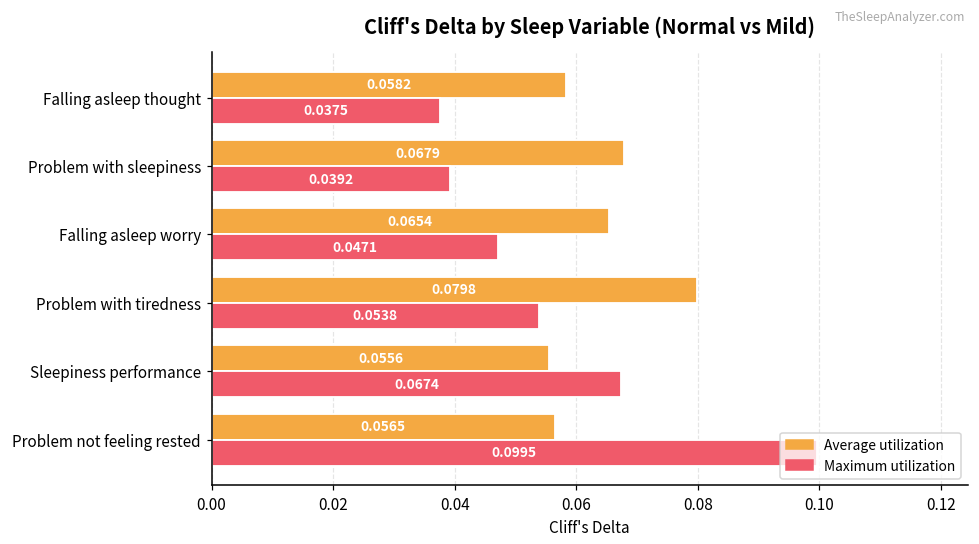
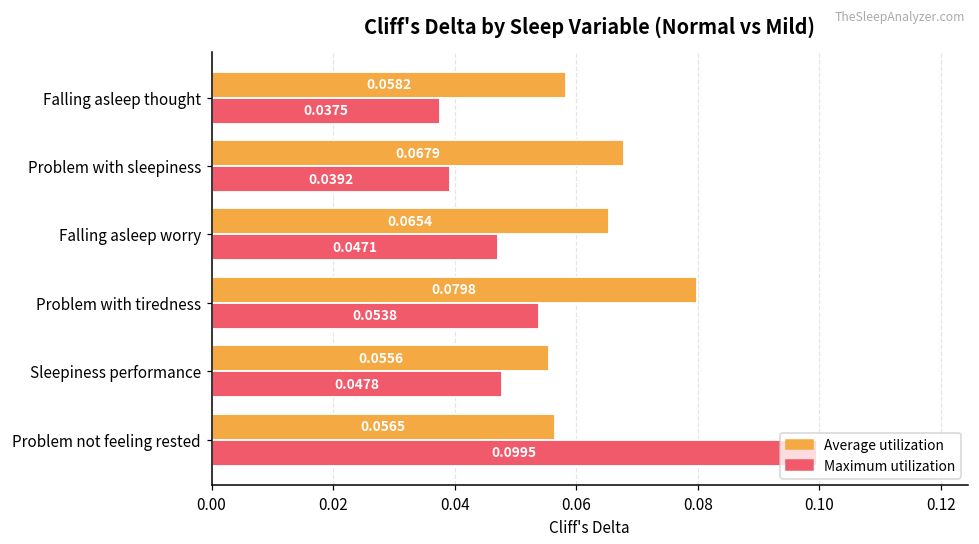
  {
    "Average utilization": {
      "Falling asleep thought": 0.0582,
      "Problem with sleepiness": 0.0679,
      "Falling asleep worry": 0.0654,
      "Problem with tiredness": 0.0798,
      "Sleepiness performance": 0.0556,
      "Problem not feeling rested": 0.0565
    },
    "Maximum utilization": {
      "Falling asleep thought": 0.0375,
      "Problem with sleepiness": 0.0392,
      "Falling asleep worry": 0.0471,
      "Problem with tiredness": 0.0538,
-     "Sleepiness performance": 0.0674
+     "Sleepiness performance": 0.0478
    }
  }
